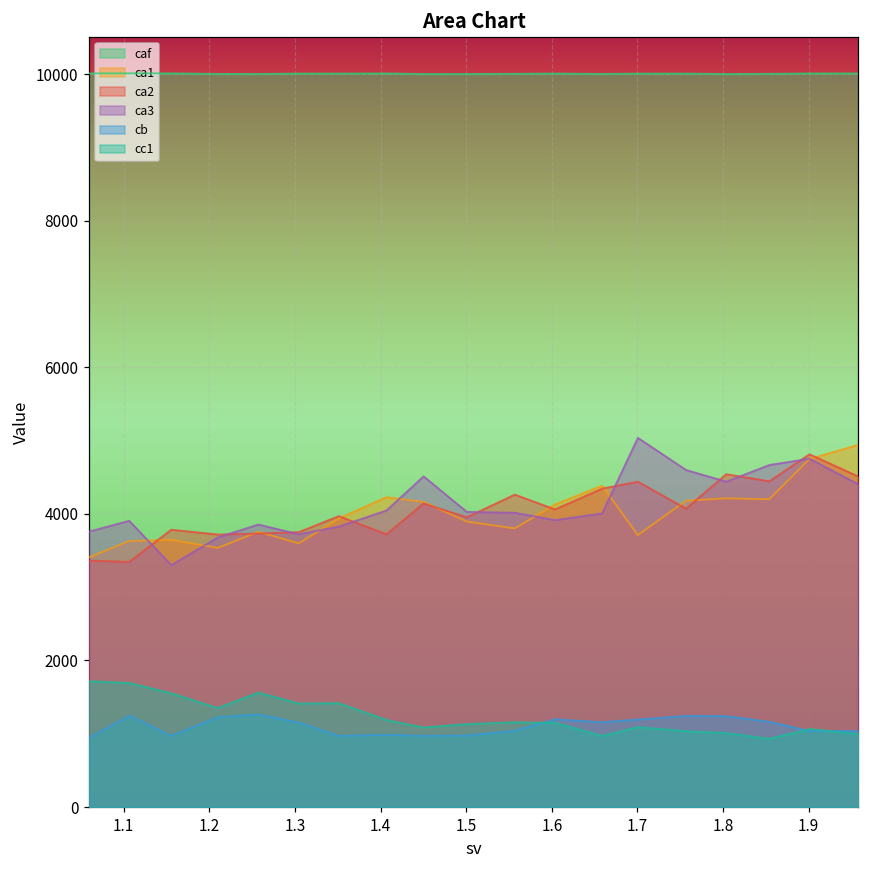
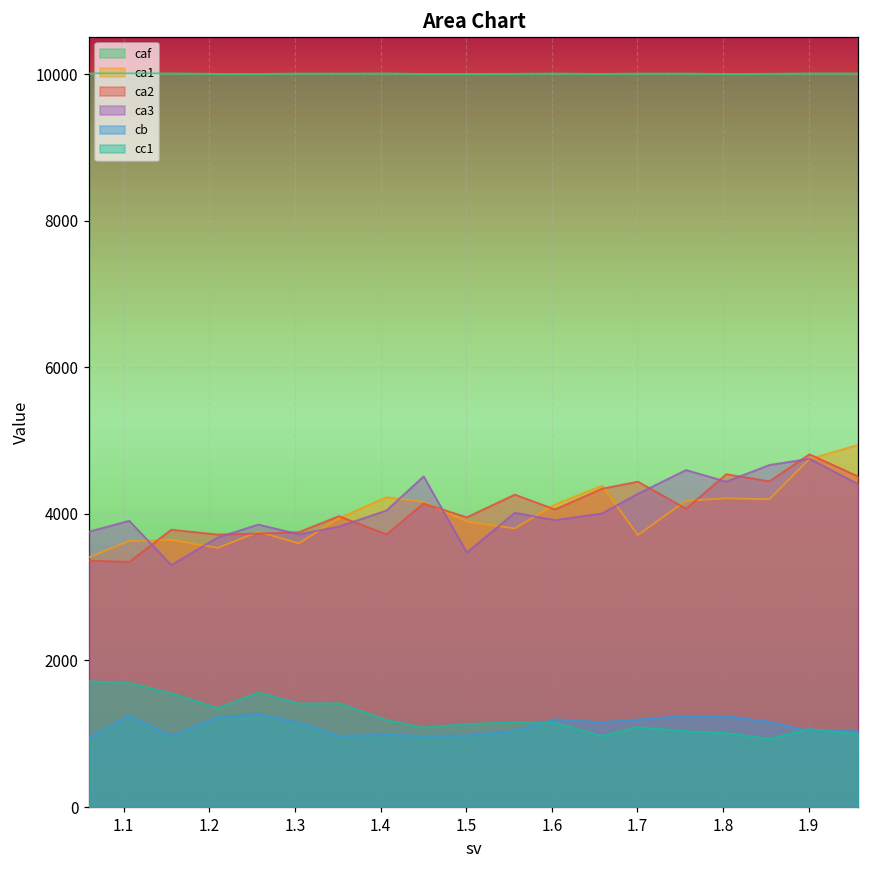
  {
    "ca1": {
      "1.5": 3900,
      "1.7": 3700
    },
    "ca2": {
      "1.5": 4000,
      "1.7": 4400
    },
    "ca3": {
-     "1.5": 4000,
-     "1.7": 5000
+     "1.5": 3500,
+     "1.7": 4300
    }
  }
